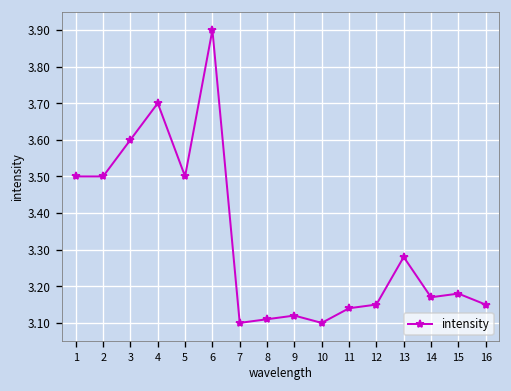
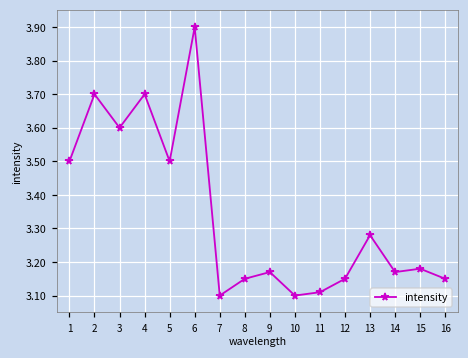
  {
    "1": 3.50,
-   "2": 3.5,
+   "2": 3.7,
    "3": 3.60,
    "4": 3.70,
    "5": 3.50,
    "6": 3.90,
    "7": 3.10,
-   "8": 3.11,
-   "9": 3.12,
+   "8": 3.15,
+   "9": 3.17,
    "10": 3.10,
-   "11": 3.14,
+   "11": 3.11,
    "12": 3.15,
    "13": 3.28,
    "14": 3.17,
    "15": 3.18,
    "16": 3.15
  }
